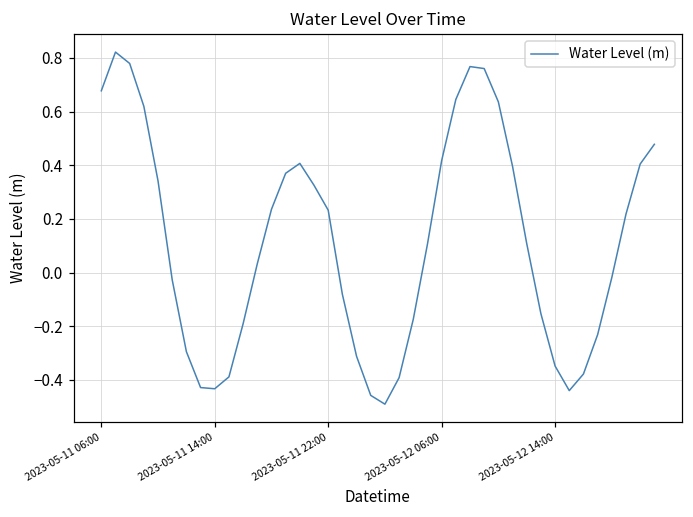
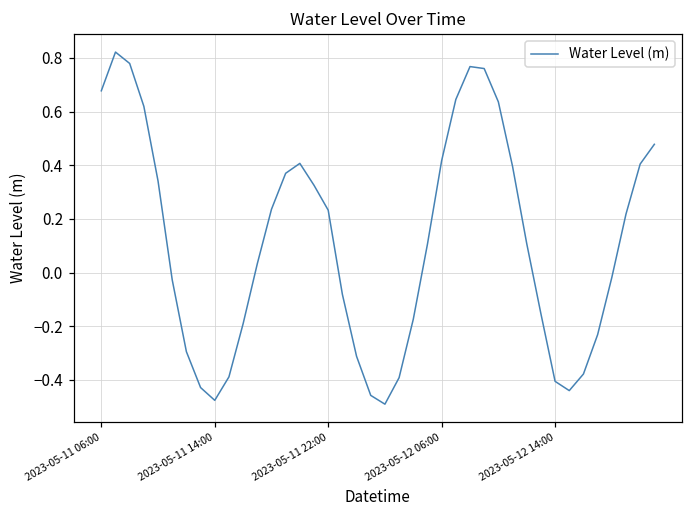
  {
    "2023-05-11 06:00": 0.68,
-   "2023-05-11 14:00": -0.43,
+   "2023-05-11 14:00": -0.48,
    "2023-05-11 22:00": 0.23,
    "2023-05-12 06:00": 0.42,
-   "2023-05-12 14:00": -0.35
+   "2023-05-12 14:00": -0.41
  }
